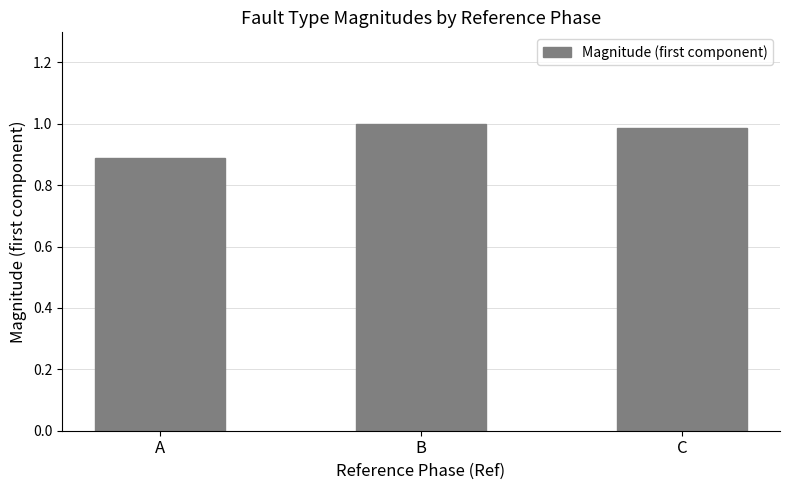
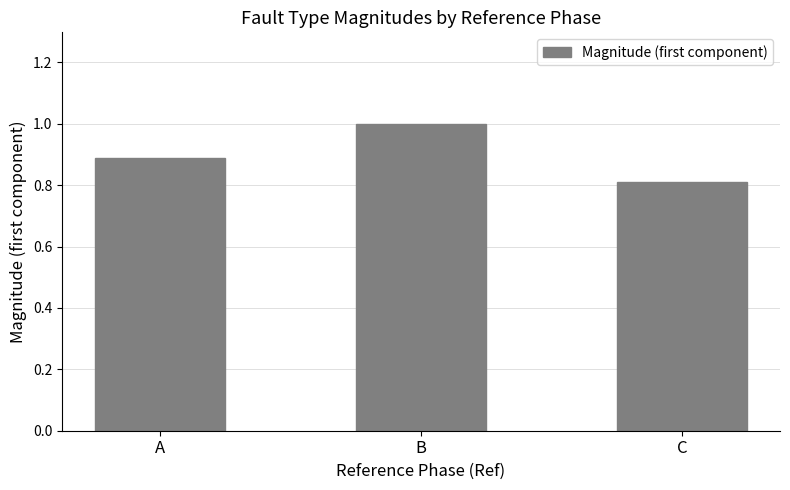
  {
    "A": 0.89,
    "B": 1.00,
-   "C": 0.99
+   "C": 0.81
  }
